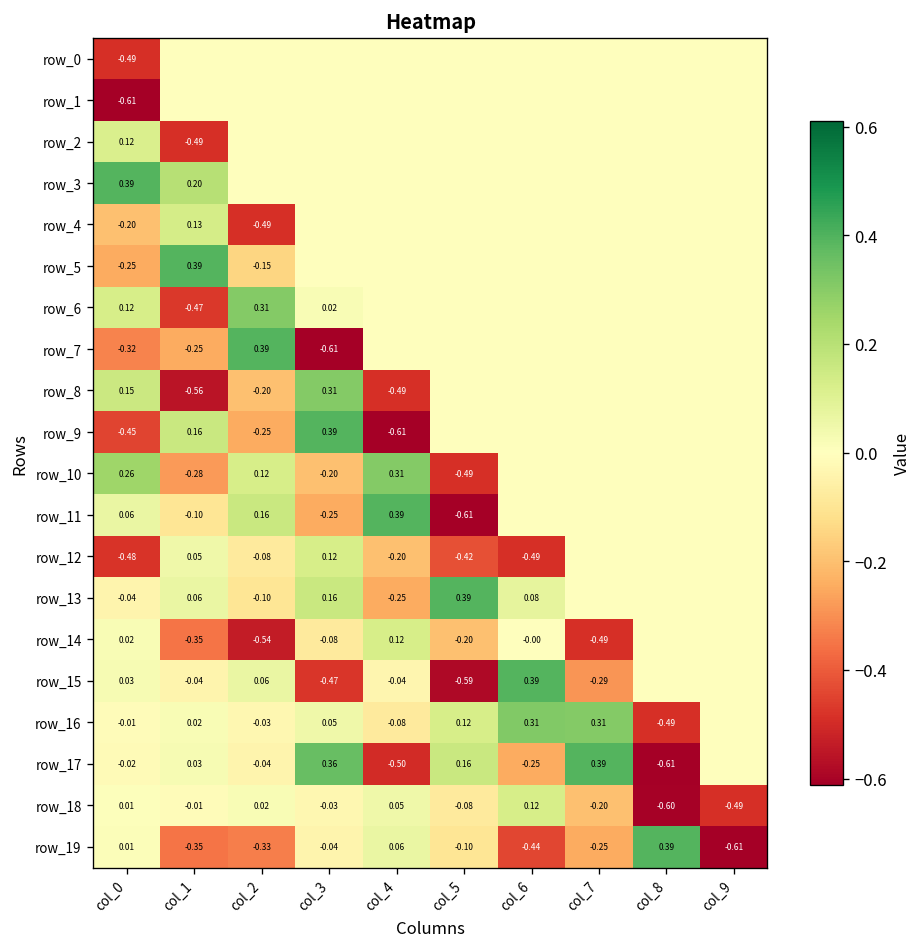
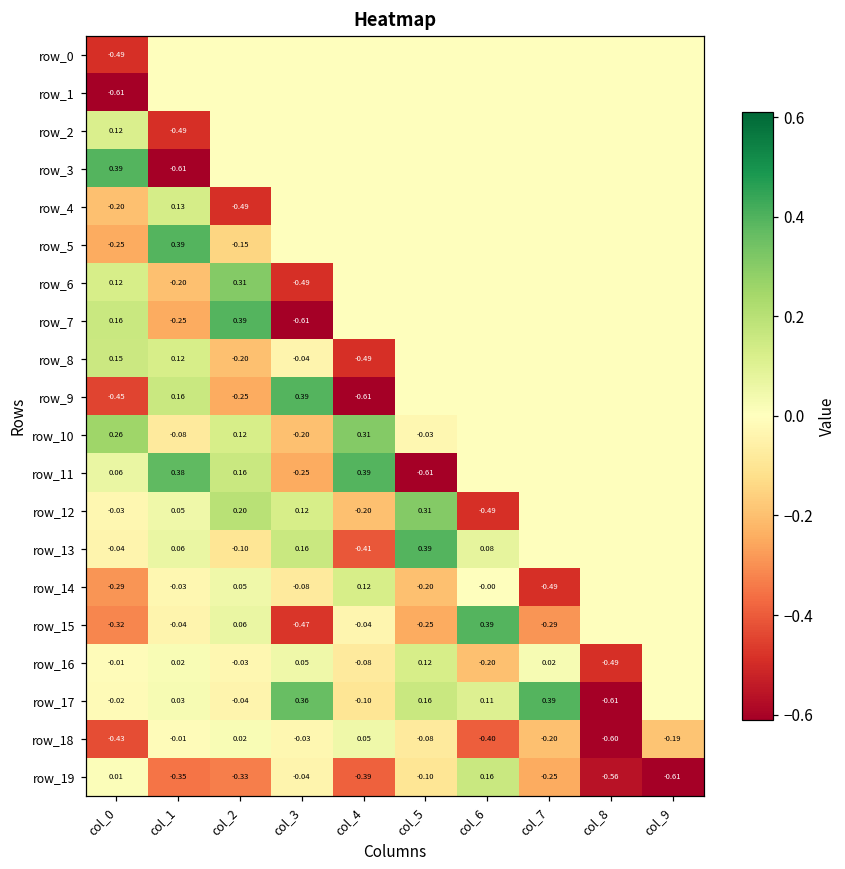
  {
    "row_0": {
      "col_0": -0.49
    },
    "row_1": {
      "col_0": -0.61
    },
    "row_2": {
      "col_0": 0.12,
      "col_1": -0.49
    },
    "row_3": {
      "col_0": 0.39,
-     "col_1": 0.20
+     "col_1": -0.61
    },
    "row_4": {
      "col_0": -0.20,
      "col_1": 0.13,
      "col_2": -0.49
    },
    "row_5": {
      "col_0": -0.25,
      "col_1": 0.39,
      "col_2": -0.15
    },
    "row_6": {
      "col_0": 0.12,
-     "col_1": -0.47,
+     "col_1": -0.20,
      "col_2": 0.31,
-     "col_3": 0.02
+     "col_3": -0.49
    },
    "row_7": {
-     "col_0": -0.32,
+     "col_0": 0.16,
      "col_1": -0.25,
      "col_2": 0.39,
      "col_3": -0.61
    },
    "row_8": {
      "col_0": 0.15,
-     "col_1": -0.56,
+     "col_1": 0.12,
      "col_2": -0.20,
-     "col_3": 0.31,
+     "col_3": -0.04,
      "col_4": -0.49
    },
    "row_9": {
      "col_0": -0.45,
      "col_1": 0.16,
      "col_2": -0.25,
      "col_3": 0.39,
      "col_4": -0.61
    },
    "row_10": {
      "col_0": 0.26,
-     "col_1": -0.28,
+     "col_1": -0.08,
      "col_2": 0.12,
      "col_3": -0.20,
      "col_4": 0.31,
-     "col_5": -0.49
+     "col_5": -0.03
    },
    "row_11": {
      "col_0": 0.06,
-     "col_1": -0.10,
+     "col_1": 0.38,
      "col_2": 0.16,
      "col_3": -0.25,
      "col_4": 0.39,
      "col_5": -0.61
    },
    "row_12": {
-     "col_0": -0.48,
+     "col_0": -0.03,
      "col_1": 0.05,
-     "col_2": -0.08,
+     "col_2": 0.20,
      "col_3": 0.12,
      "col_4": -0.20,
-     "col_5": -0.42,
+     "col_5": 0.31,
      "col_6": -0.49
    },
    "row_13": {
      "col_0": -0.04,
      "col_1": 0.06,
      "col_2": -0.10,
      "col_3": 0.16,
-     "col_4": -0.25,
+     "col_4": -0.41,
      "col_5": 0.39,
      "col_6": 0.08
    },
    "row_14": {
-     "col_0": 0.02,
-     "col_1": -0.35,
-     "col_2": -0.54,
+     "col_0": -0.29,
+     "col_1": -0.03,
+     "col_2": 0.05,
      "col_3": -0.08,
      "col_4": 0.12,
      "col_5": -0.20,
      "col_6": -0.00,
      "col_7": -0.49
    },
    "row_15": {
-     "col_0": 0.03,
+     "col_0": -0.32,
      "col_1": -0.04,
      "col_2": 0.06,
      "col_3": -0.47,
      "col_4": -0.04,
-     "col_5": -0.59,
+     "col_5": -0.25,
      "col_6": 0.39,
      "col_7": -0.29
    },
    "row_16": {
      "col_0": -0.01,
      "col_1": 0.02,
      "col_2": -0.03,
      "col_3": 0.05,
      "col_4": -0.08,
      "col_5": 0.12,
-     "col_6": 0.31,
-     "col_7": 0.31,
+     "col_6": -0.20,
+     "col_7": 0.02,
      "col_8": -0.49
    },
    "row_17": {
      "col_0": -0.02,
      "col_1": 0.03,
      "col_2": -0.04,
      "col_3": 0.36,
-     "col_4": -0.50,
+     "col_4": -0.10,
      "col_5": 0.16,
-     "col_6": -0.25,
+     "col_6": 0.11,
      "col_7": 0.39,
      "col_8": -0.61
    },
    "row_18": {
-     "col_0": 0.01,
+     "col_0": -0.43,
      "col_1": -0.01,
      "col_2": 0.02,
      "col_3": -0.03,
      "col_4": 0.05,
      "col_5": -0.08,
-     "col_6": 0.12,
+     "col_6": -0.40,
      "col_7": -0.20,
      "col_8": -0.60,
-     "col_9": -0.49
+     "col_9": -0.19
    },
    "row_19": {
      "col_0": 0.01,
      "col_1": -0.35,
      "col_2": -0.33,
      "col_3": -0.04,
-     "col_4": 0.06,
+     "col_4": -0.39,
      "col_5": -0.10,
-     "col_6": -0.44,
+     "col_6": 0.16,
      "col_7": -0.25,
-     "col_8": 0.39,
+     "col_8": -0.56,
      "col_9": -0.61
    }
  }
